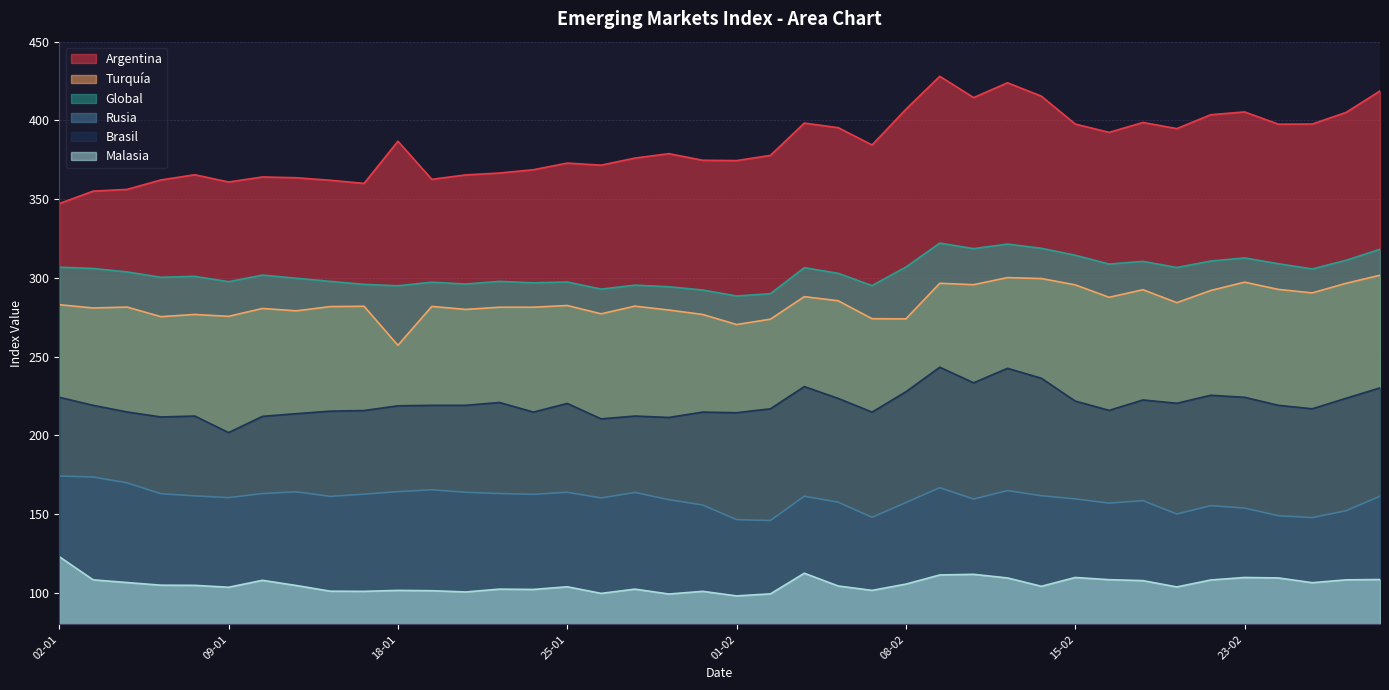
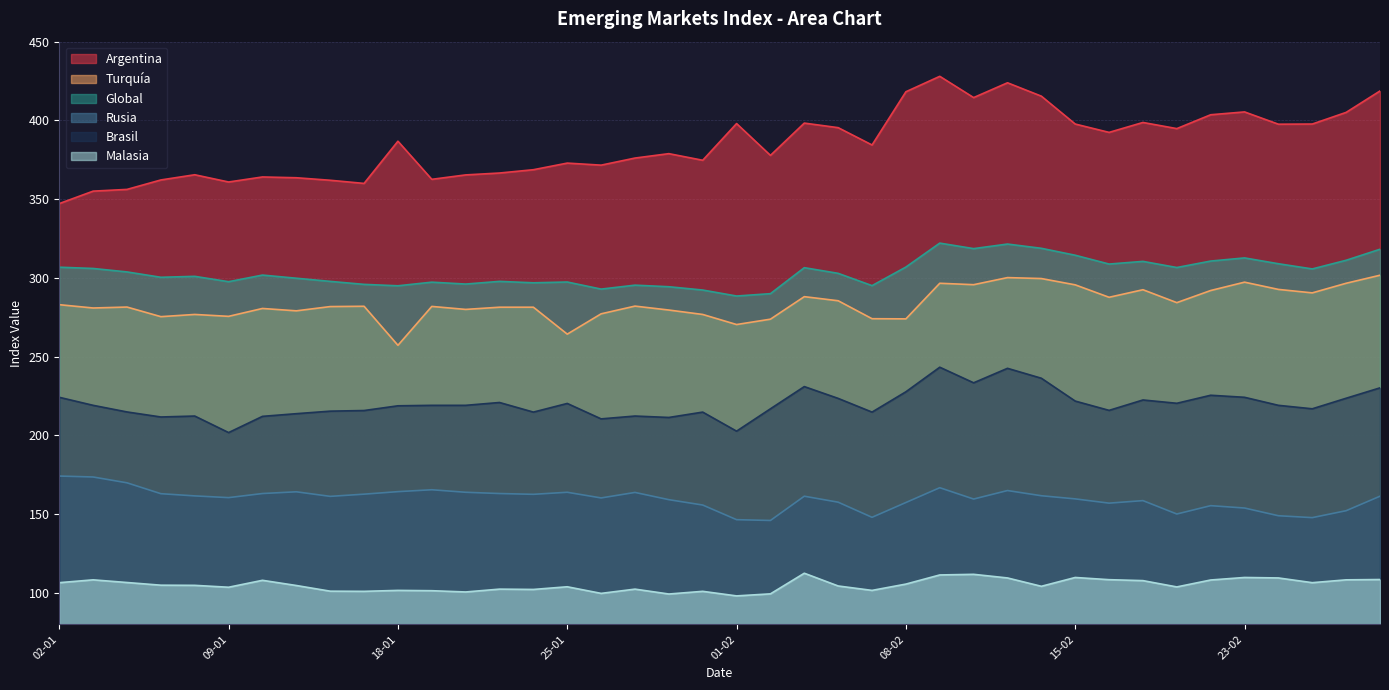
  {
    "Argentina": {
      "02-01": 347,
      "09-01": 361,
      "18-01": 387,
      "25-01": 373,
-     "01-02": 375,
-     "08-02": 407,
+     "01-02": 398,
+     "08-02": 418,
      "15-02": 398,
      "23-02": 405
    },
    "Turquía": {
      "02-01": 283,
      "09-01": 276,
      "18-01": 257,
-     "25-01": 283,
+     "25-01": 264,
      "01-02": 270,
      "08-02": 274,
      "15-02": 296,
      "23-02": 297
    },
    "Brasil": {
      "02-01": 224,
      "09-01": 202,
      "18-01": 219,
      "25-01": 220,
-     "01-02": 214,
+     "01-02": 203,
      "08-02": 228,
      "15-02": 222,
      "23-02": 224
    },
    "Malasia": {
-     "02-01": 123,
+     "02-01": 107,
      "09-01": 104,
      "18-01": 102,
      "25-01": 104,
      "01-02": 98,
      "08-02": 106,
      "15-02": 110,
      "23-02": 110
    }
  }
